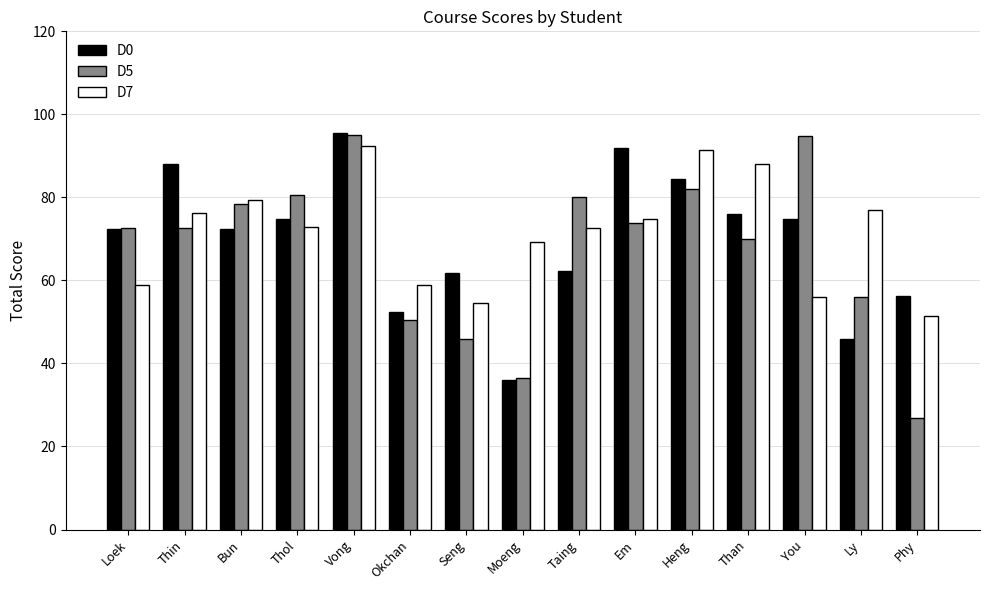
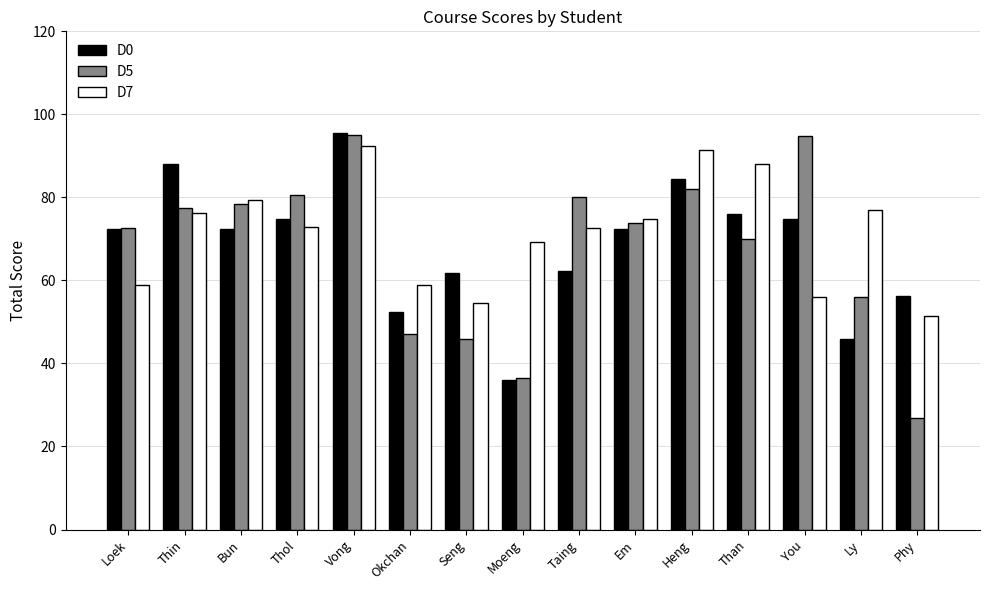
  {
    "D0": {
      "Loek": 72,
      "Thin": 88,
      "Bun": 72,
      "Thol": 75,
      "Vong": 96,
      "Okchan": 53,
      "Seng": 62,
      "Moeng": 36,
      "Taing": 62,
-     "Em": 92,
+     "Em": 72,
      "Heng": 85,
      "Than": 76,
      "You": 75,
      "Ly": 46,
      "Phy": 56
    },
    "D5": {
      "Loek": 73,
-     "Thin": 73,
+     "Thin": 78,
      "Bun": 79,
      "Thol": 81,
      "Vong": 95,
-     "Okchan": 50,
+     "Okchan": 47,
      "Seng": 46,
      "Moeng": 36,
      "Taing": 80,
      "Em": 74,
      "Heng": 82,
      "Than": 70,
      "You": 95,
      "Ly": 56,
      "Phy": 27
    },
    "D7": {
      "Loek": 59,
      "Thin": 76,
      "Bun": 79,
      "Thol": 73,
      "Vong": 92,
      "Okchan": 59,
      "Seng": 55,
      "Moeng": 69,
      "Taing": 73,
      "Em": 75,
      "Heng": 91,
      "Than": 88,
      "You": 56,
      "Ly": 77,
      "Phy": 51
    }
  }
